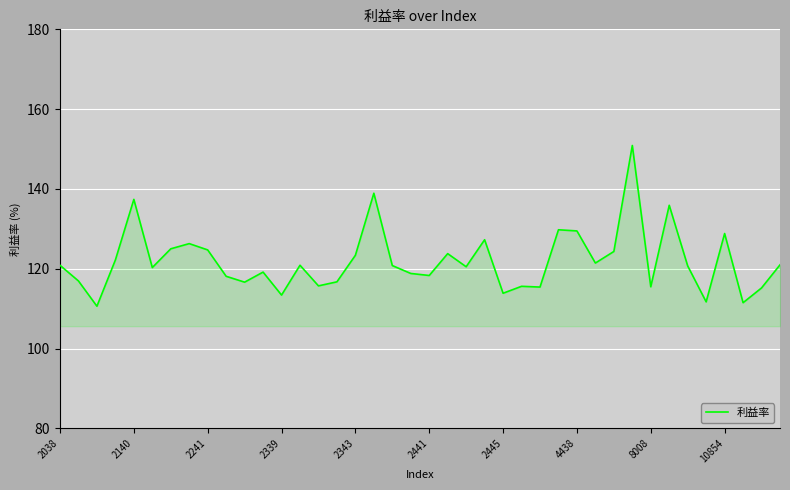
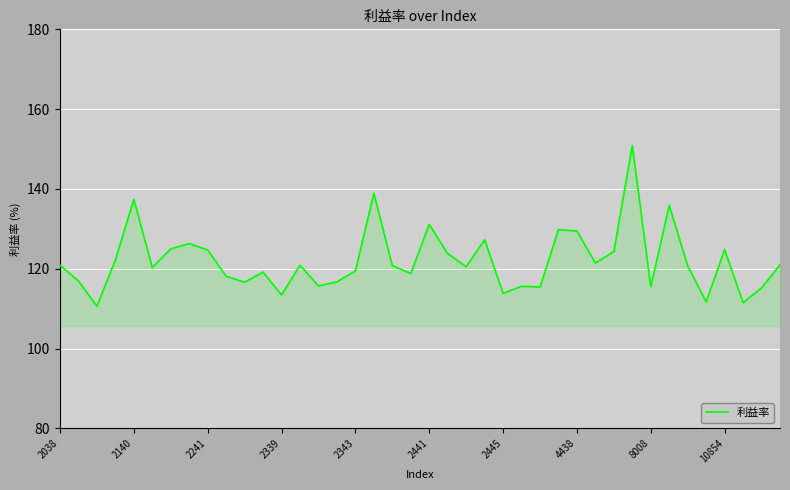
  {
    "2038": 121,
    "2140": 137,
    "2241": 125,
    "2339": 113,
-   "2343": 123,
-   "2441": 118,
+   "2343": 119,
+   "2441": 131,
    "2445": 114,
    "4438": 129,
    "8008": 115,
-   "10854": 129
+   "10854": 125
  }
